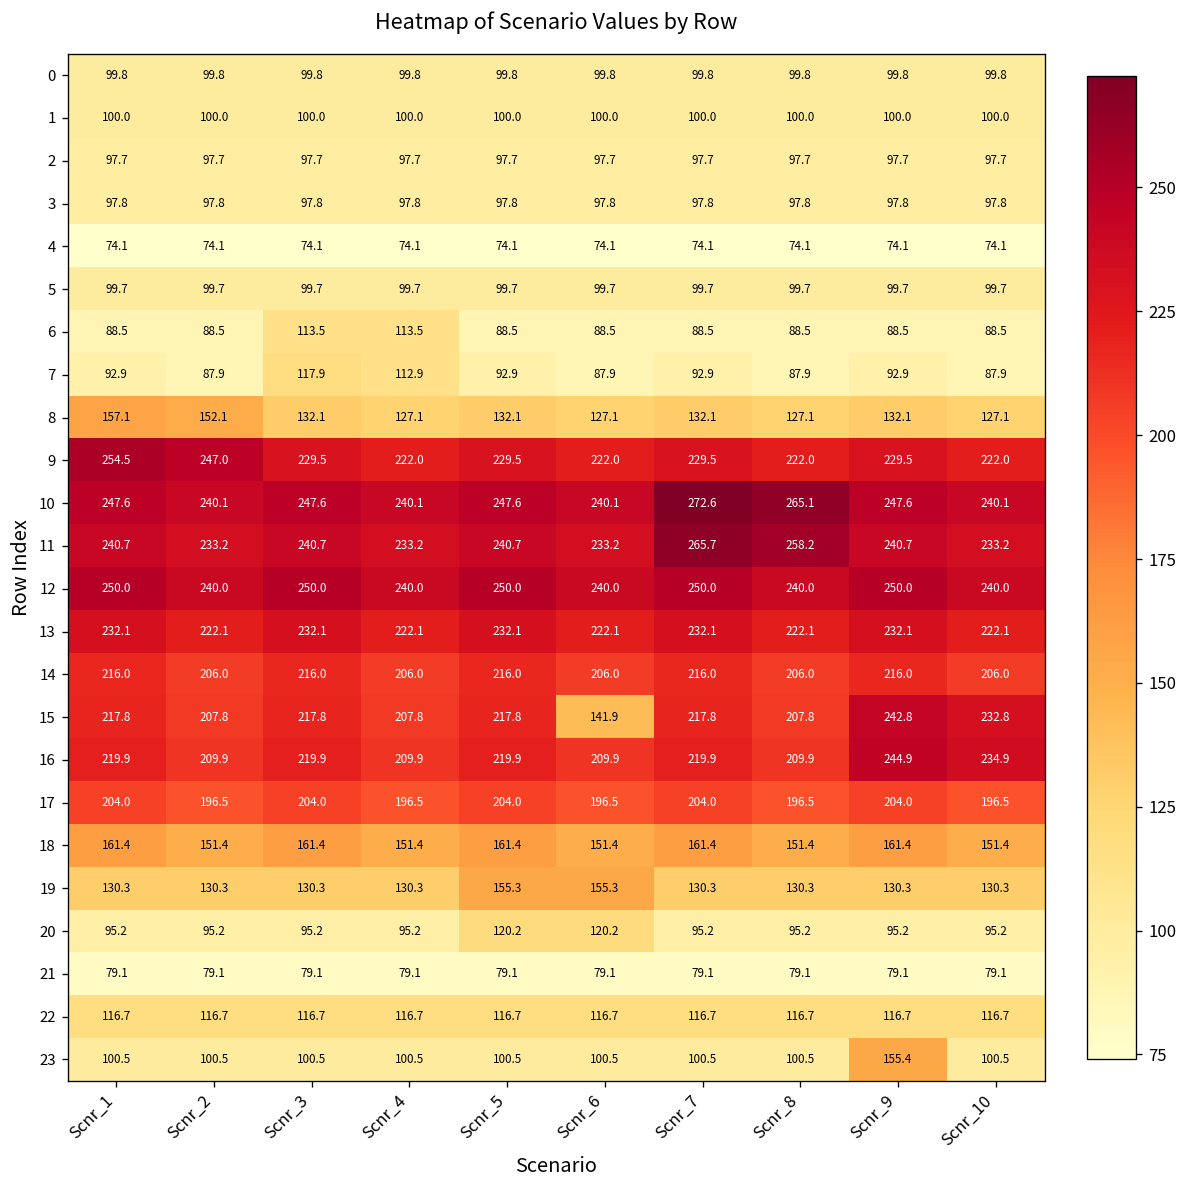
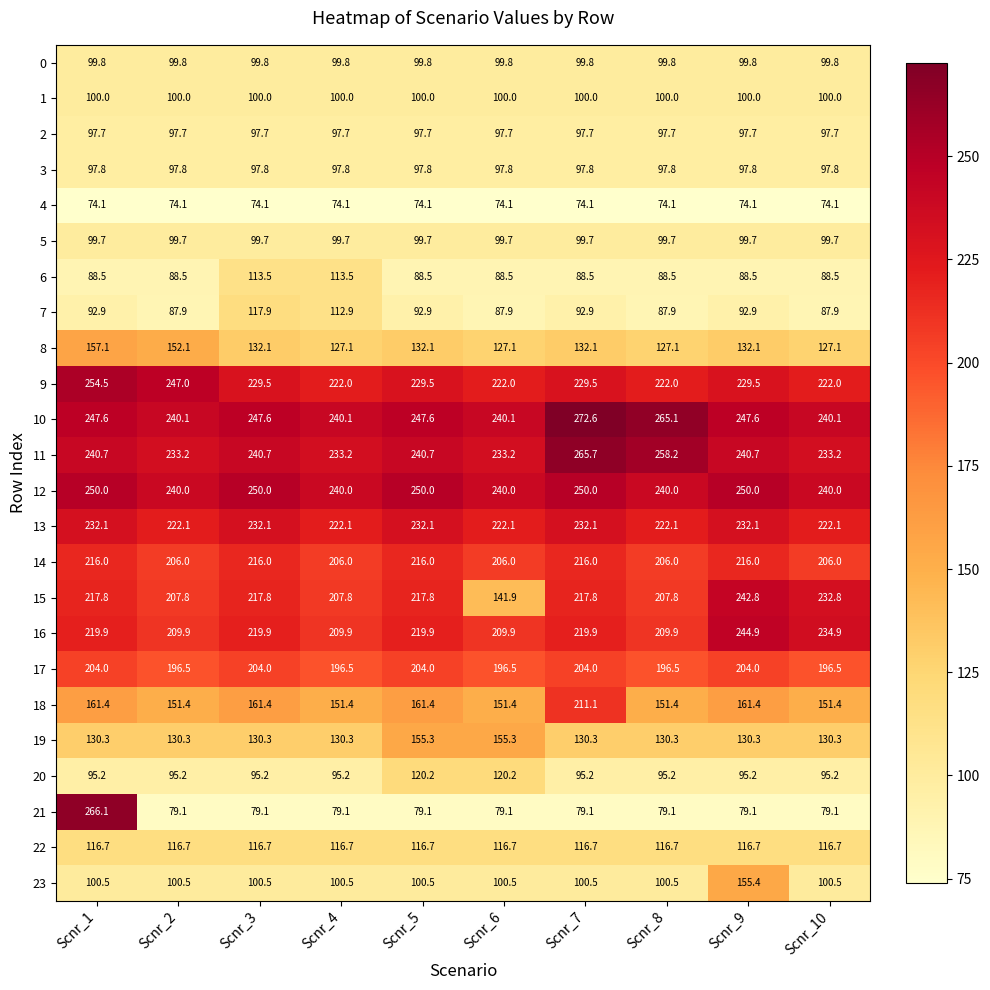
  {
    "18": {
      "Scnr_1": 161.4,
      "Scnr_2": 151.4,
      "Scnr_3": 161.4,
      "Scnr_4": 151.4,
      "Scnr_5": 161.4,
      "Scnr_6": 151.4,
-     "Scnr_7": 161.4,
+     "Scnr_7": 211.1,
      "Scnr_8": 151.4,
      "Scnr_9": 161.4,
      "Scnr_10": 151.4
    },
    "21": {
-     "Scnr_1": 79.1,
+     "Scnr_1": 266.1,
      "Scnr_2": 79.1,
      "Scnr_3": 79.1,
      "Scnr_4": 79.1,
      "Scnr_5": 79.1,
      "Scnr_6": 79.1,
      "Scnr_7": 79.1,
      "Scnr_8": 79.1,
      "Scnr_9": 79.1,
      "Scnr_10": 79.1
    }
  }
